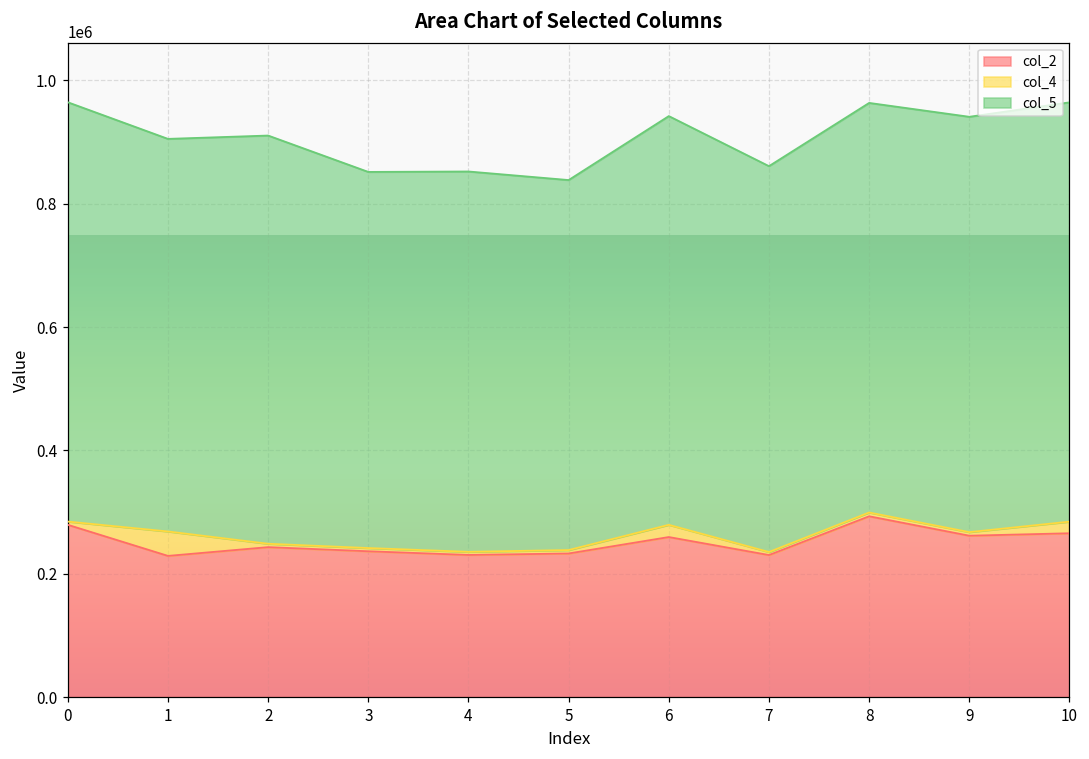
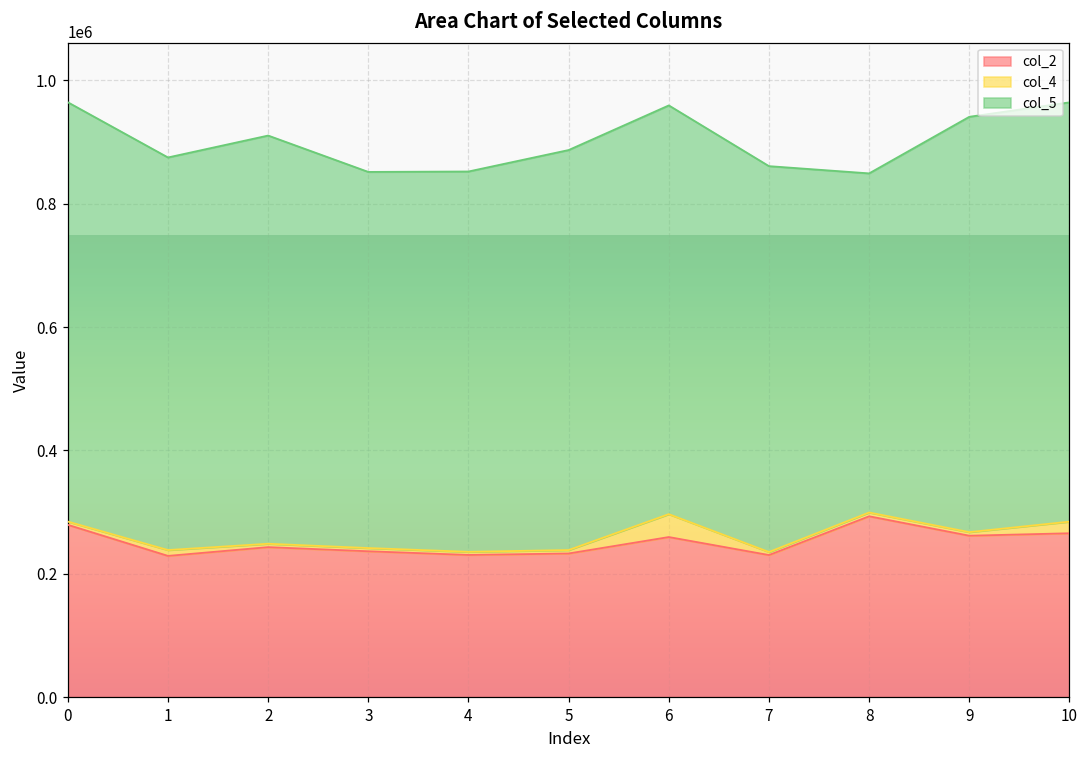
  {
    "col_2": {
      "0": 280000,
      "1": 230000,
      "2": 240000,
      "3": 240000,
      "4": 230000,
      "5": 230000,
      "6": 260000,
      "7": 230000,
      "8": 290000,
      "9": 260000,
      "10": 270000
    },
    "col_4": {
      "0": 10000,
-     "1": 40000,
+     "1": 10000,
      "2": 10000,
      "3": 10000,
      "4": 10000,
      "5": 10000,
-     "6": 20000,
+     "6": 40000,
      "7": 0,
      "8": 10000,
      "9": 10000,
      "10": 20000
    },
    "col_5": {
      "0": 680000,
      "1": 640000,
      "2": 660000,
      "3": 610000,
      "4": 620000,
-     "5": 600000,
+     "5": 650000,
      "6": 660000,
      "7": 630000,
-     "8": 660000,
+     "8": 550000,
      "9": 670000,
      "10": 680000
    }
  }
